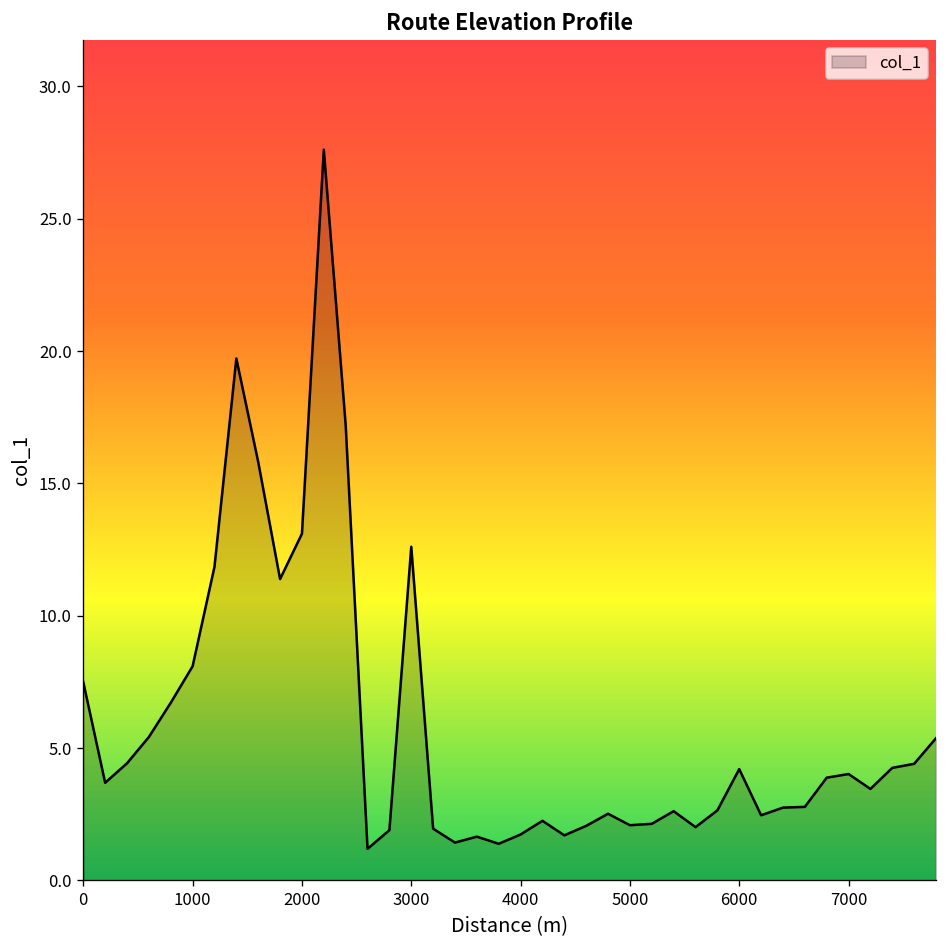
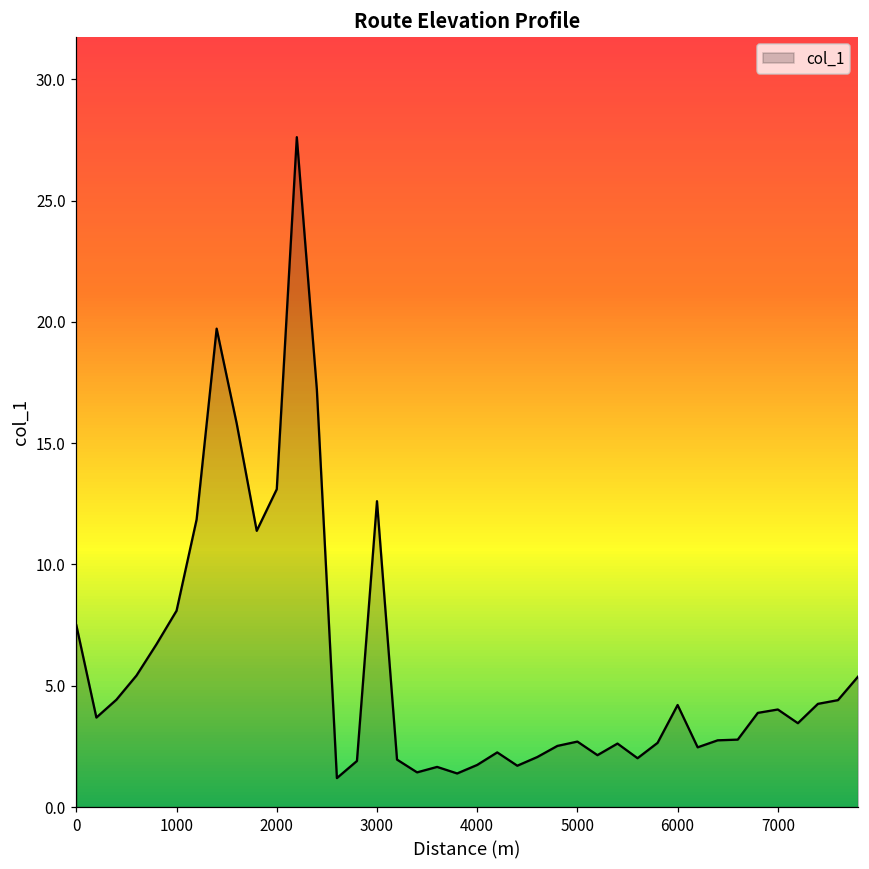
  {
    "0": 7.5,
    "1000": 8.1,
    "2000": 13.1,
    "3000": 12.6,
    "4000": 1.7,
-   "5000": 2.1,
+   "5000": 2.7,
    "6000": 4.2,
    "7000": 4.0
  }
